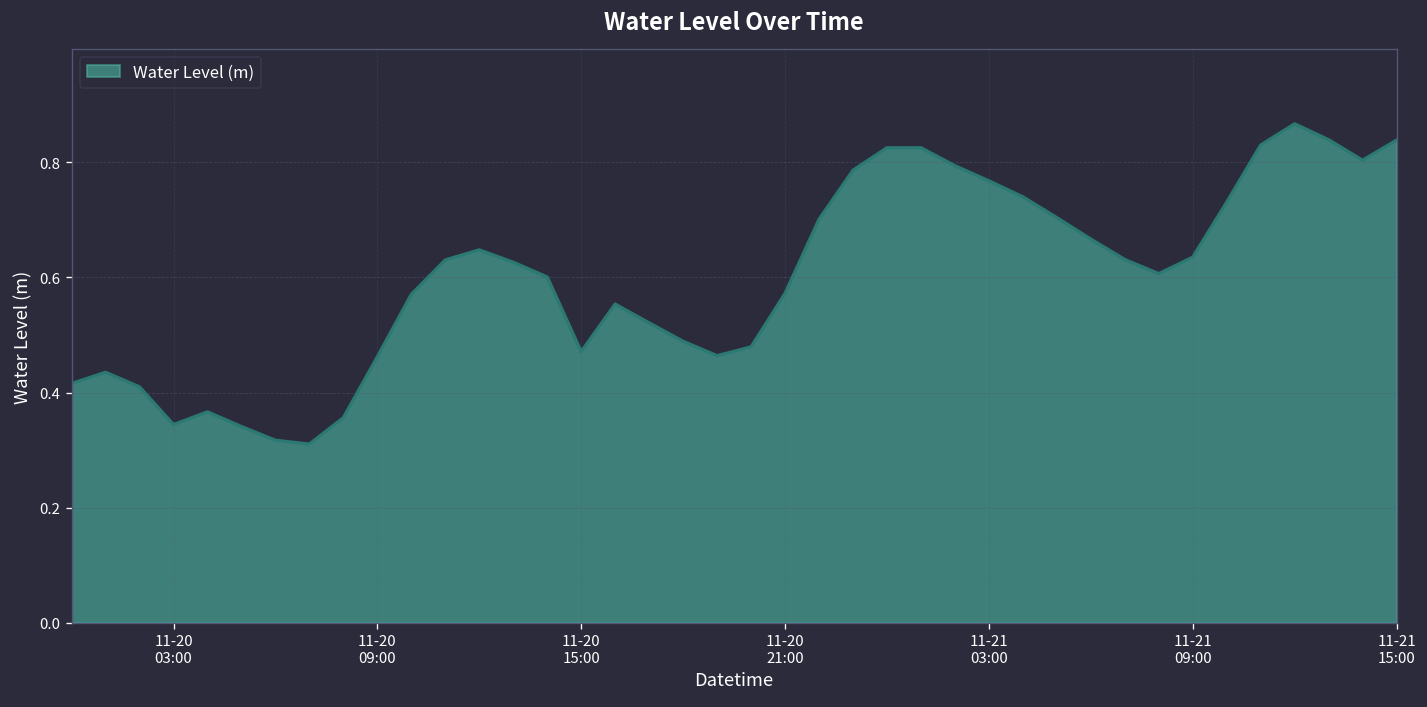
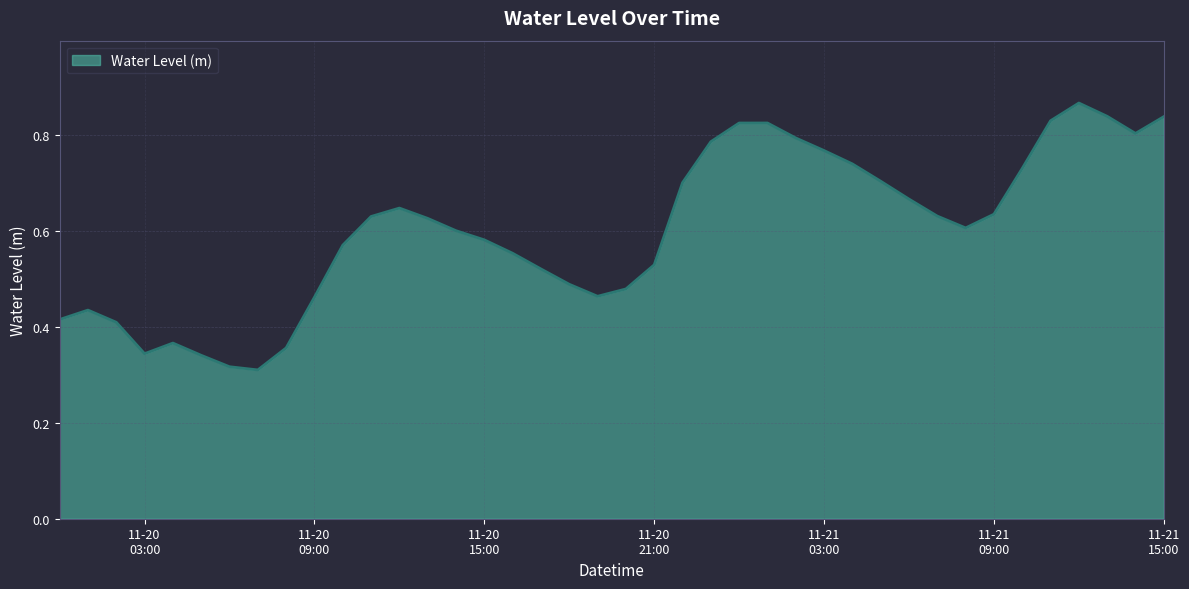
  {
    "11-20 03:00": 0.34,
    "11-20 09:00": 0.46,
-   "11-20 15:00": 0.47,
-   "11-20 21:00": 0.57,
+   "11-20 15:00": 0.58,
+   "11-20 21:00": 0.53,
    "11-21 03:00": 0.77,
    "11-21 09:00": 0.64,
    "11-21 15:00": 0.84
  }
